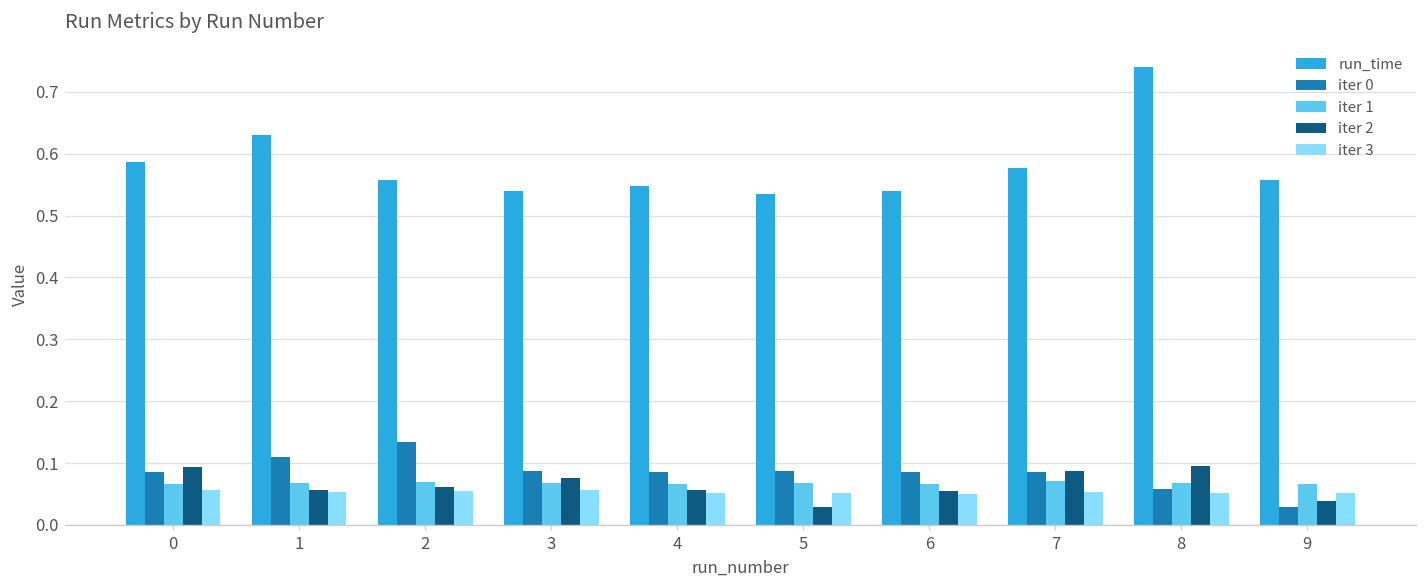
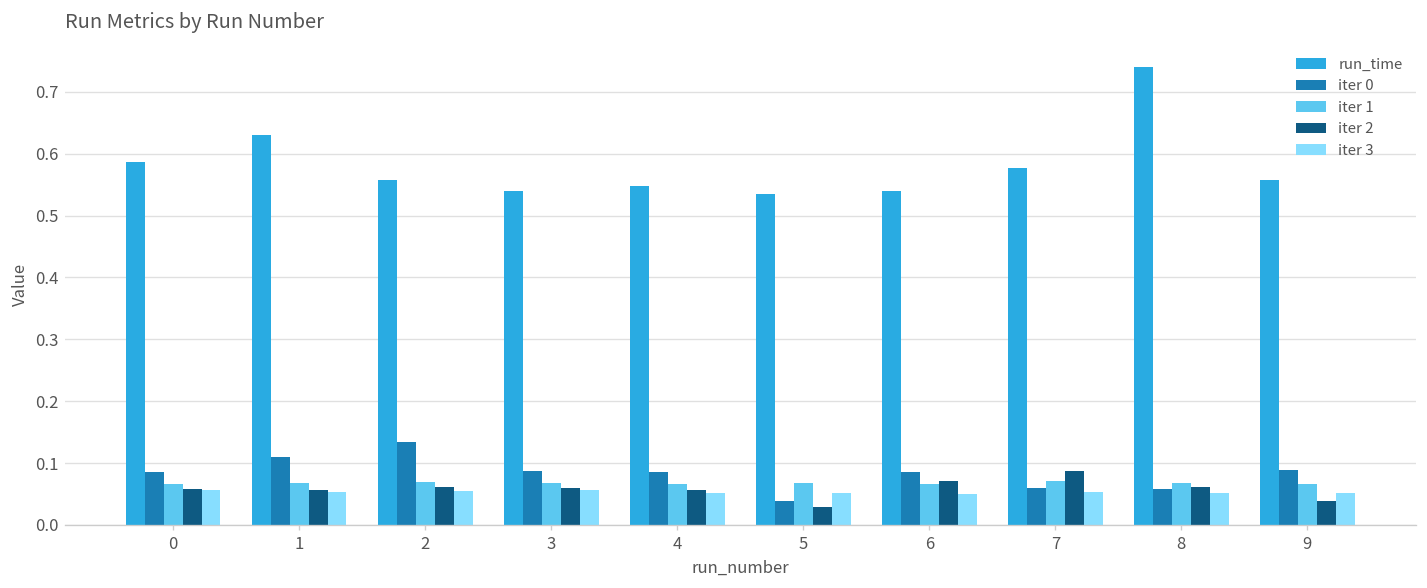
  {
    "iter 0": {
      "0": 0.09,
      "1": 0.11,
      "2": 0.13,
      "3": 0.09,
      "4": 0.09,
-     "5": 0.09,
+     "5": 0.04,
      "6": 0.08,
-     "7": 0.09,
+     "7": 0.06,
      "8": 0.06,
-     "9": 0.03
+     "9": 0.09
    },
    "iter 2": {
-     "0": 0.09,
+     "0": 0.06,
      "1": 0.06,
      "2": 0.06,
-     "3": 0.08,
+     "3": 0.06,
      "4": 0.06,
      "5": 0.03,
-     "6": 0.05,
+     "6": 0.07,
      "7": 0.09,
-     "8": 0.10,
+     "8": 0.06,
      "9": 0.04
    }
  }
